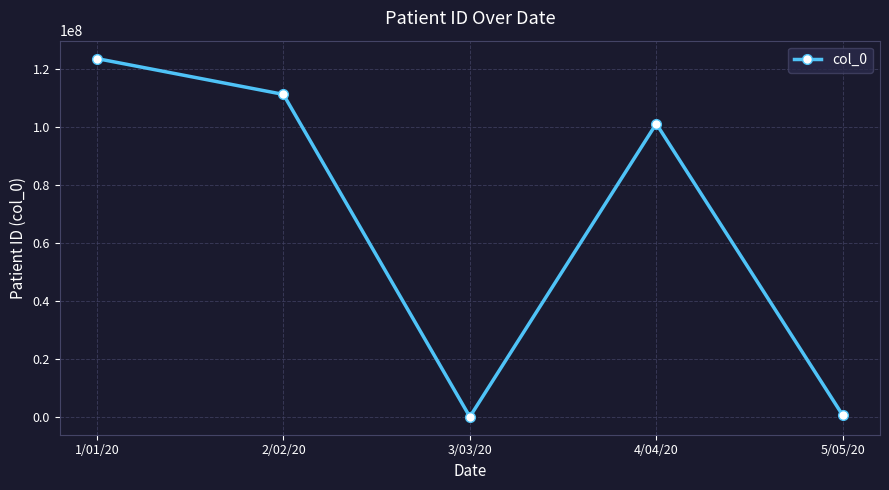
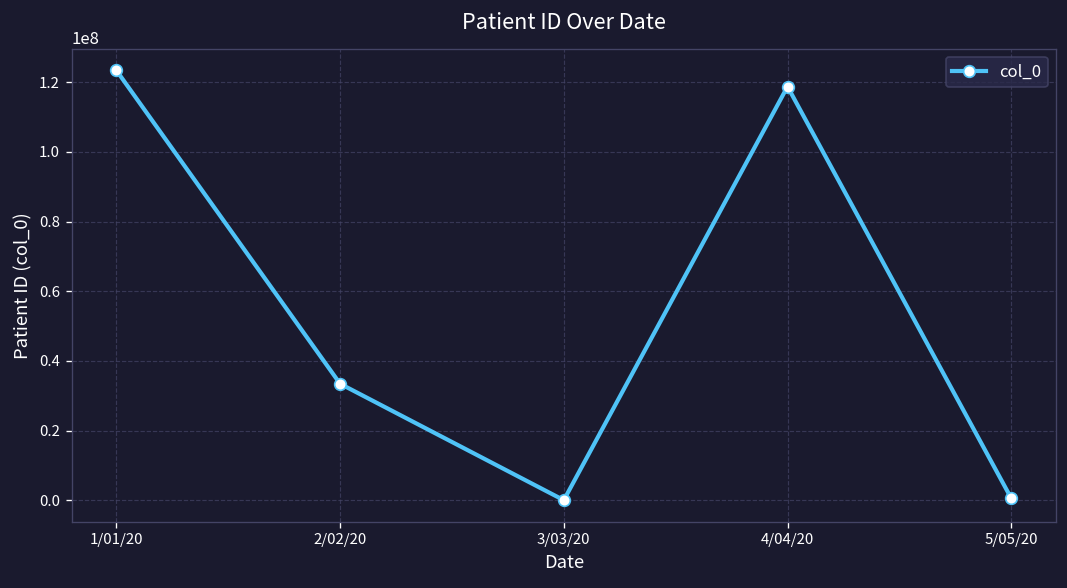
  {
    "1/01/20": 123000000,
-   "2/02/20": 111000000,
+   "2/02/20": 33000000,
    "3/03/20": 0,
-   "4/04/20": 101000000,
+   "4/04/20": 119000000,
    "5/05/20": 1000000
  }
